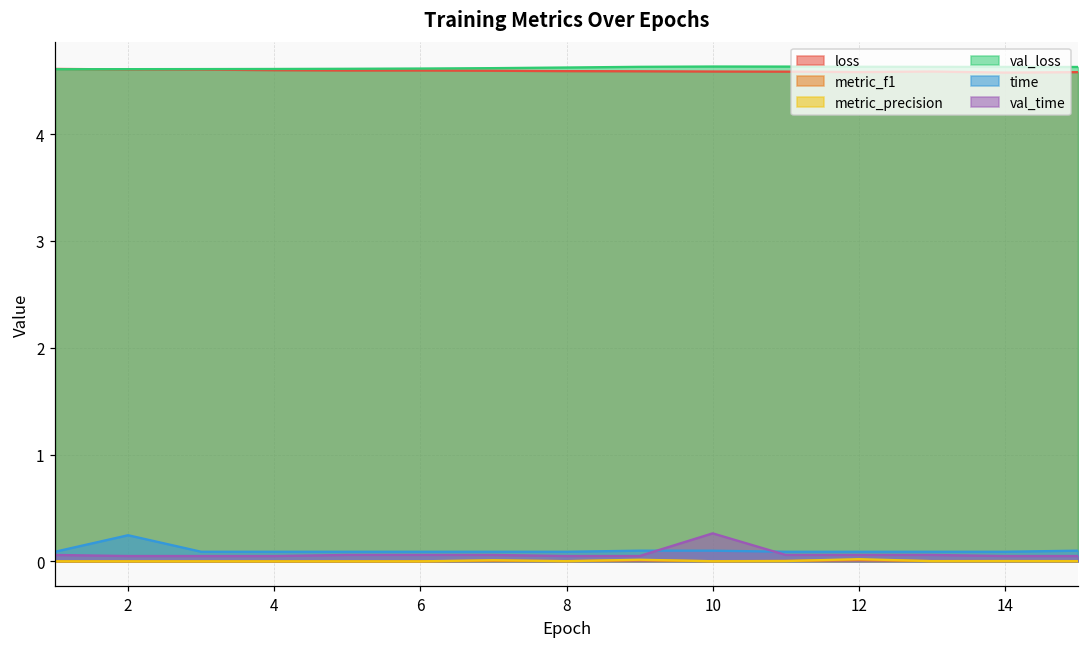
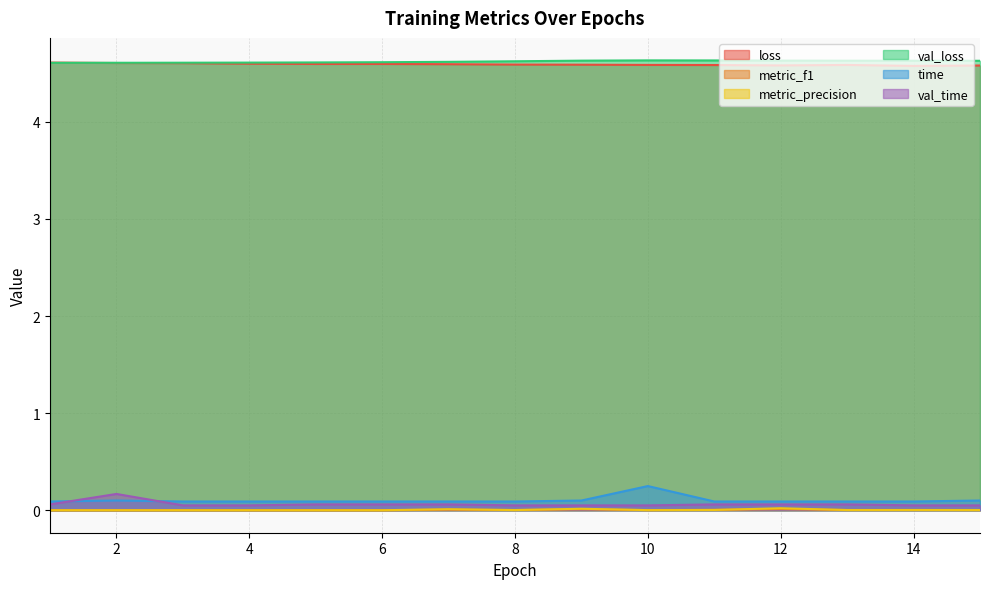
  {
    "val_loss": {
      "8": 4.6,
      "10": 4.6
    },
    "time": {
-     "2": 0.2,
+     "2": 0.1,
      "4": 0.1,
      "6": 0.1,
      "8": 0.1,
-     "10": 0.1,
+     "10": 0.2,
      "12": 0.1,
      "14": 0.1
    },
    "val_time": {
-     "2": 0.1,
+     "2": 0.2,
      "4": 0.0,
      "6": 0.1,
      "8": 0.1,
-     "10": 0.3,
+     "10": 0.0,
      "12": 0.1,
      "14": 0.1
    }
  }
